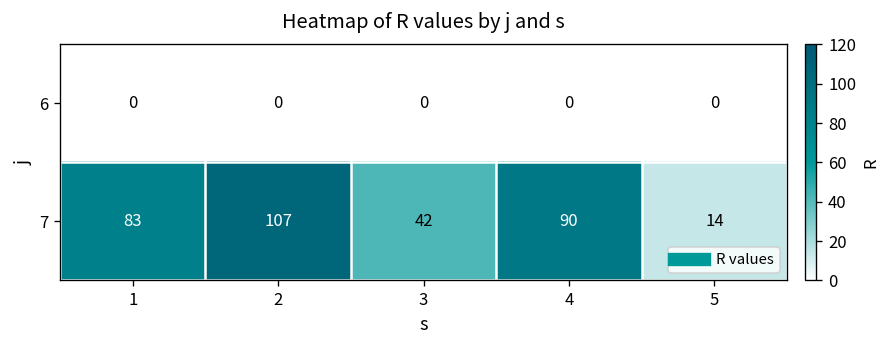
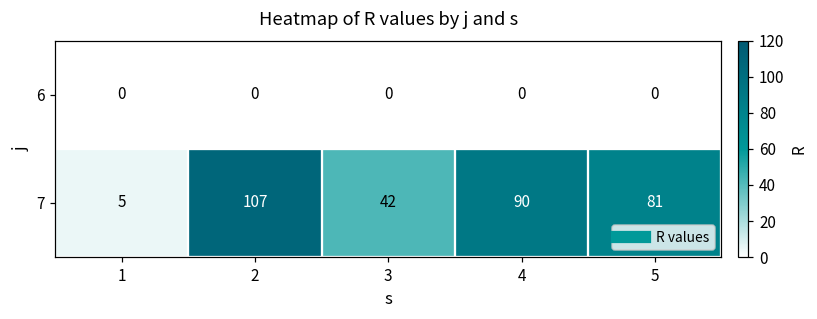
  {
    "6": {
      "1": 0,
      "2": 0,
      "3": 0,
      "4": 0,
      "5": 0
    },
    "7": {
-     "1": 83,
+     "1": 5,
      "2": 107,
      "3": 42,
      "4": 90,
-     "5": 14
+     "5": 81
    }
  }
